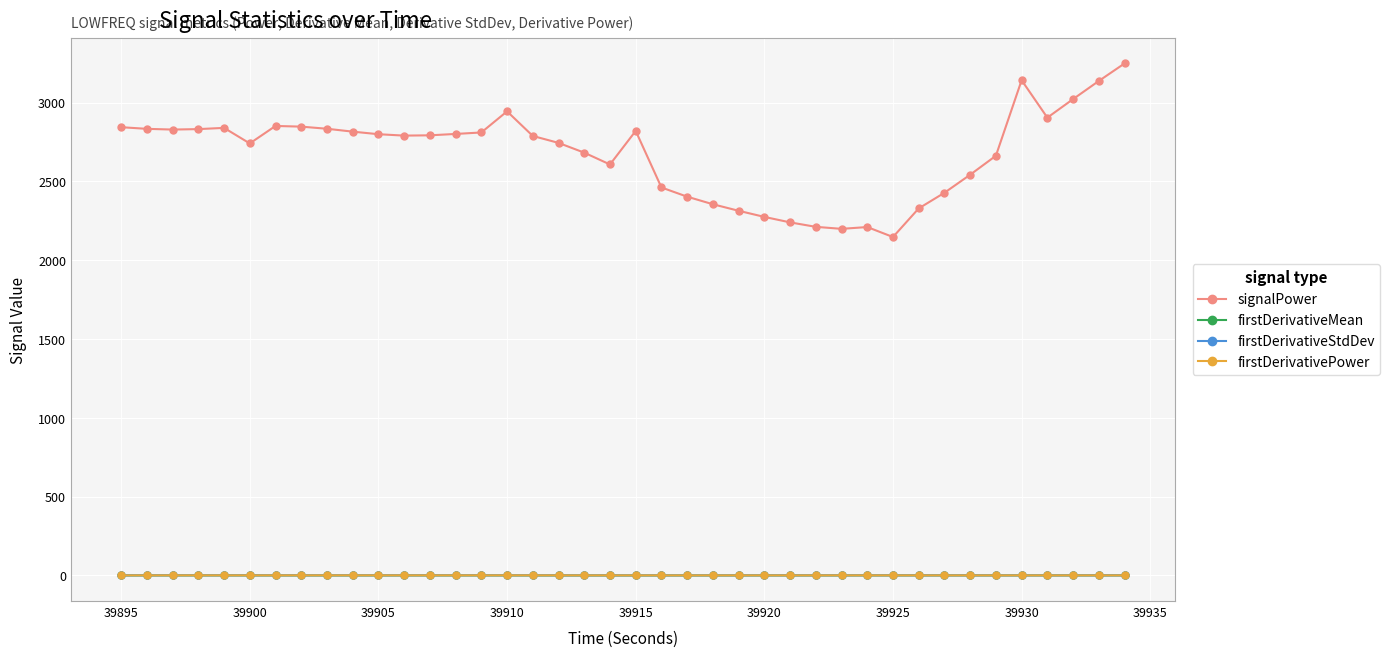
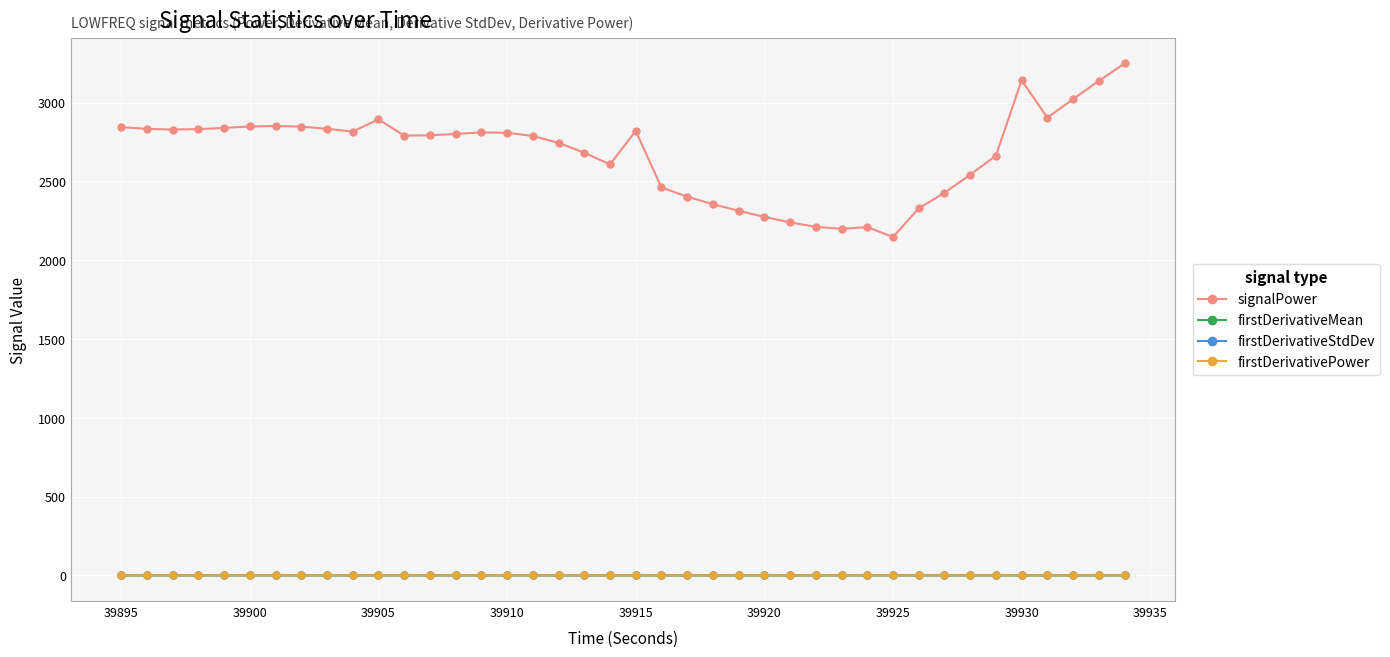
  {
    "signalPower": {
      "39895": 2840,
-     "39900": 2740,
-     "39905": 2800,
-     "39910": 2940,
+     "39900": 2850,
+     "39905": 2890,
+     "39910": 2810,
      "39915": 2820,
      "39920": 2270,
      "39925": 2150,
      "39930": 3140
    },
    "firstDerivativePower": {
      "39895": 0,
      "39900": 0,
      "39905": 0,
      "39910": 0,
      "39915": 0,
      "39920": 0,
      "39925": 0,
      "39930": 0
    }
  }
